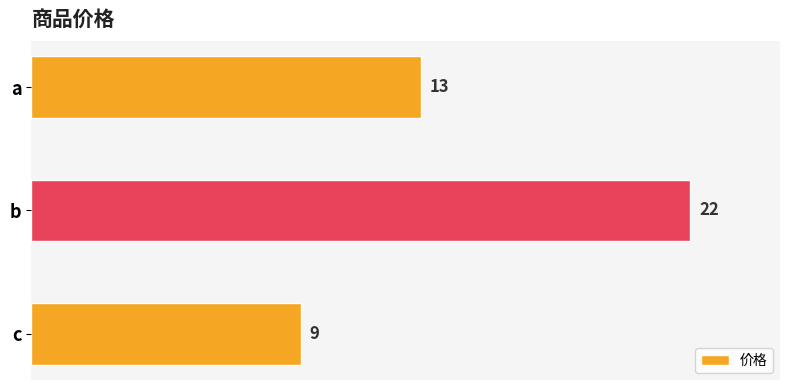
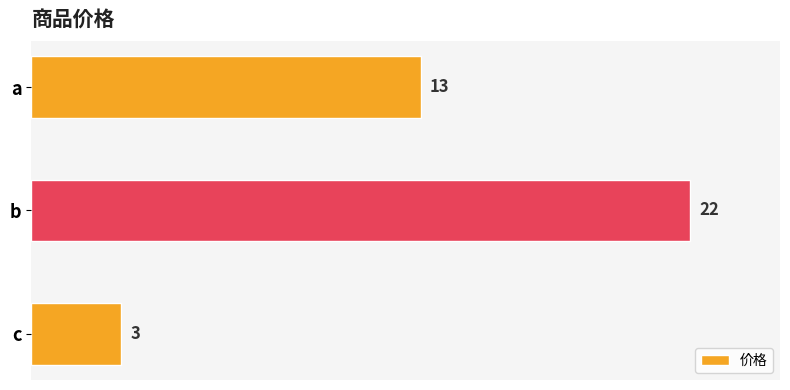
  {
    "a": 13,
    "b": 22,
-   "c": 9
+   "c": 3
  }
